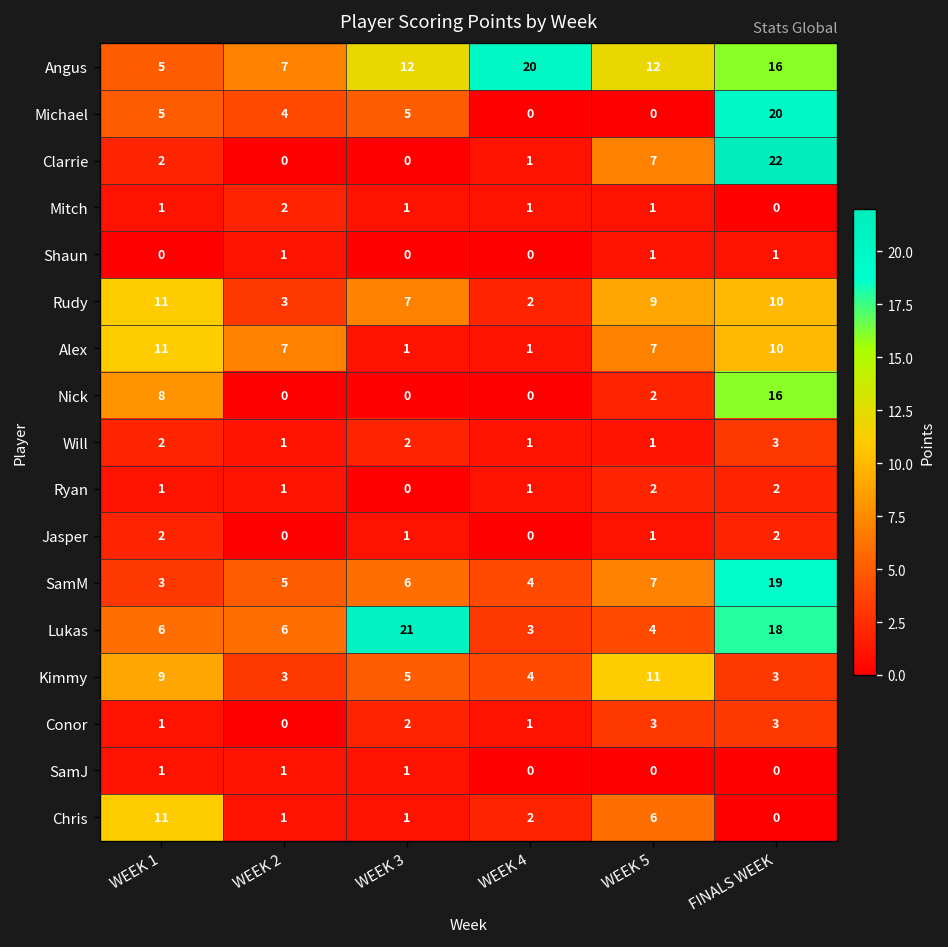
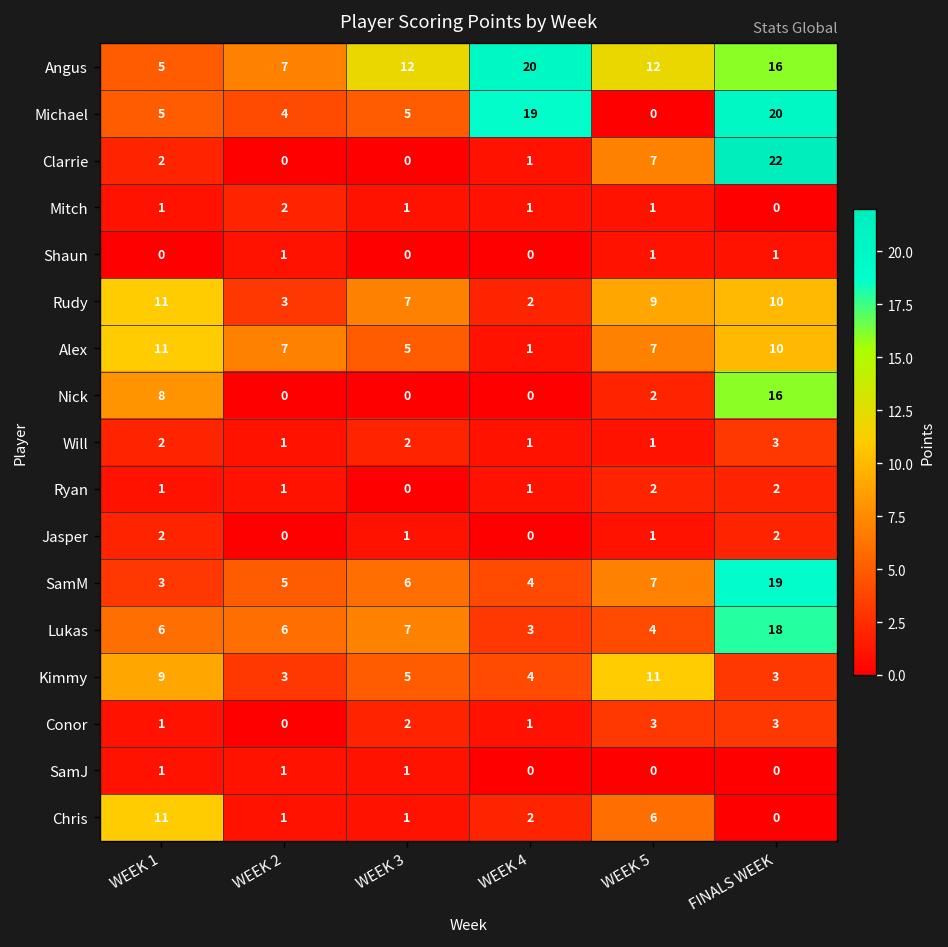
  {
    "Angus": {
      "WEEK 1": 5,
      "WEEK 2": 7,
      "WEEK 3": 12,
      "WEEK 4": 20,
      "WEEK 5": 12,
      "FINALS WEEK": 16
    },
    "Michael": {
      "WEEK 1": 5,
      "WEEK 2": 4,
      "WEEK 3": 5,
-     "WEEK 4": 0,
+     "WEEK 4": 19,
      "WEEK 5": 0,
      "FINALS WEEK": 20
    },
    "Clarrie": {
      "WEEK 1": 2,
      "WEEK 2": 0,
      "WEEK 3": 0,
      "WEEK 4": 1,
      "WEEK 5": 7,
      "FINALS WEEK": 22
    },
    "Mitch": {
      "WEEK 1": 1,
      "WEEK 2": 2,
      "WEEK 3": 1,
      "WEEK 4": 1,
      "WEEK 5": 1,
      "FINALS WEEK": 0
    },
    "Shaun": {
      "WEEK 1": 0,
      "WEEK 2": 1,
      "WEEK 3": 0,
      "WEEK 4": 0,
      "WEEK 5": 1,
      "FINALS WEEK": 1
    },
    "Rudy": {
      "WEEK 1": 11,
      "WEEK 2": 3,
      "WEEK 3": 7,
      "WEEK 4": 2,
      "WEEK 5": 9,
      "FINALS WEEK": 10
    },
    "Alex": {
      "WEEK 1": 11,
      "WEEK 2": 7,
-     "WEEK 3": 1,
+     "WEEK 3": 5,
      "WEEK 4": 1,
      "WEEK 5": 7,
      "FINALS WEEK": 10
    },
    "Nick": {
      "WEEK 1": 8,
      "WEEK 2": 0,
      "WEEK 3": 0,
      "WEEK 4": 0,
      "WEEK 5": 2,
      "FINALS WEEK": 16
    },
    "Will": {
      "WEEK 1": 2,
      "WEEK 2": 1,
      "WEEK 3": 2,
      "WEEK 4": 1,
      "WEEK 5": 1,
      "FINALS WEEK": 3
    },
    "Ryan": {
      "WEEK 1": 1,
      "WEEK 2": 1,
      "WEEK 3": 0,
      "WEEK 4": 1,
      "WEEK 5": 2,
      "FINALS WEEK": 2
    },
    "Jasper": {
      "WEEK 1": 2,
      "WEEK 2": 0,
      "WEEK 3": 1,
      "WEEK 4": 0,
      "WEEK 5": 1,
      "FINALS WEEK": 2
    },
    "SamM": {
      "WEEK 1": 3,
      "WEEK 2": 5,
      "WEEK 3": 6,
      "WEEK 4": 4,
      "WEEK 5": 7,
      "FINALS WEEK": 19
    },
    "Lukas": {
      "WEEK 1": 6,
      "WEEK 2": 6,
-     "WEEK 3": 21,
+     "WEEK 3": 7,
      "WEEK 4": 3,
      "WEEK 5": 4,
      "FINALS WEEK": 18
    },
    "Kimmy": {
      "WEEK 1": 9,
      "WEEK 2": 3,
      "WEEK 3": 5,
      "WEEK 4": 4,
      "WEEK 5": 11,
      "FINALS WEEK": 3
    },
    "Conor": {
      "WEEK 1": 1,
      "WEEK 2": 0,
      "WEEK 3": 2,
      "WEEK 4": 1,
      "WEEK 5": 3,
      "FINALS WEEK": 3
    },
    "SamJ": {
      "WEEK 1": 1,
      "WEEK 2": 1,
      "WEEK 3": 1,
      "WEEK 4": 0,
      "WEEK 5": 0,
      "FINALS WEEK": 0
    },
    "Chris": {
      "WEEK 1": 11,
      "WEEK 2": 1,
      "WEEK 3": 1,
      "WEEK 4": 2,
      "WEEK 5": 6,
      "FINALS WEEK": 0
    }
  }
